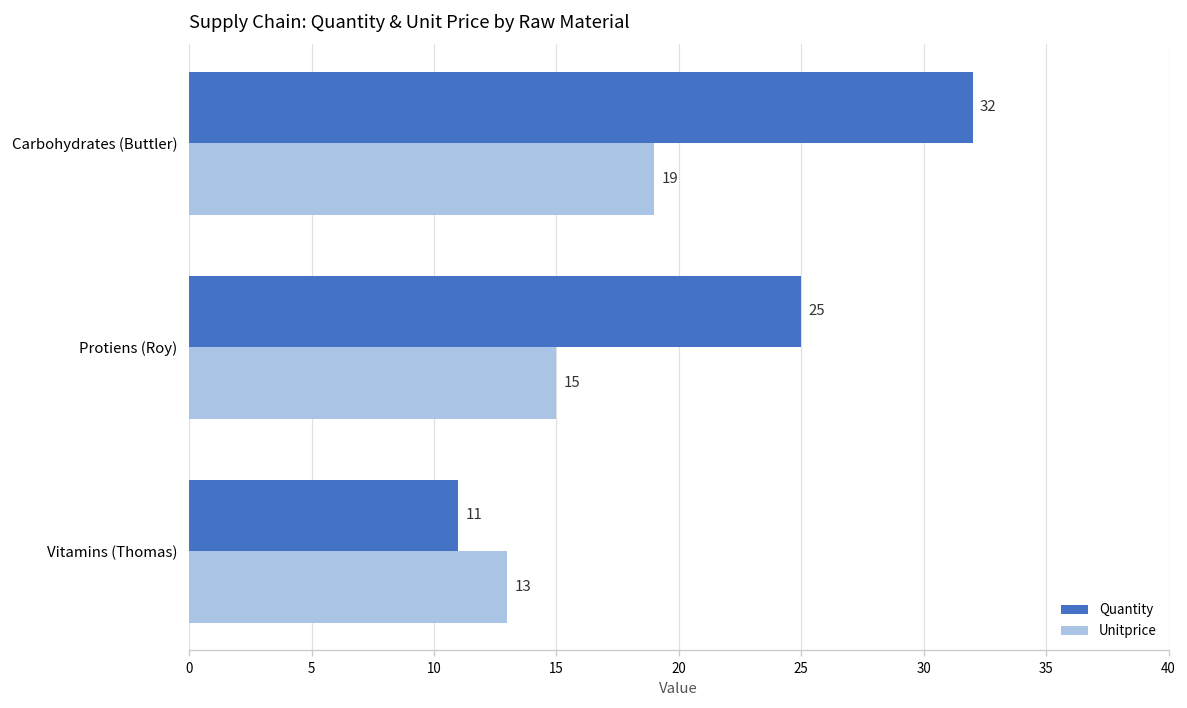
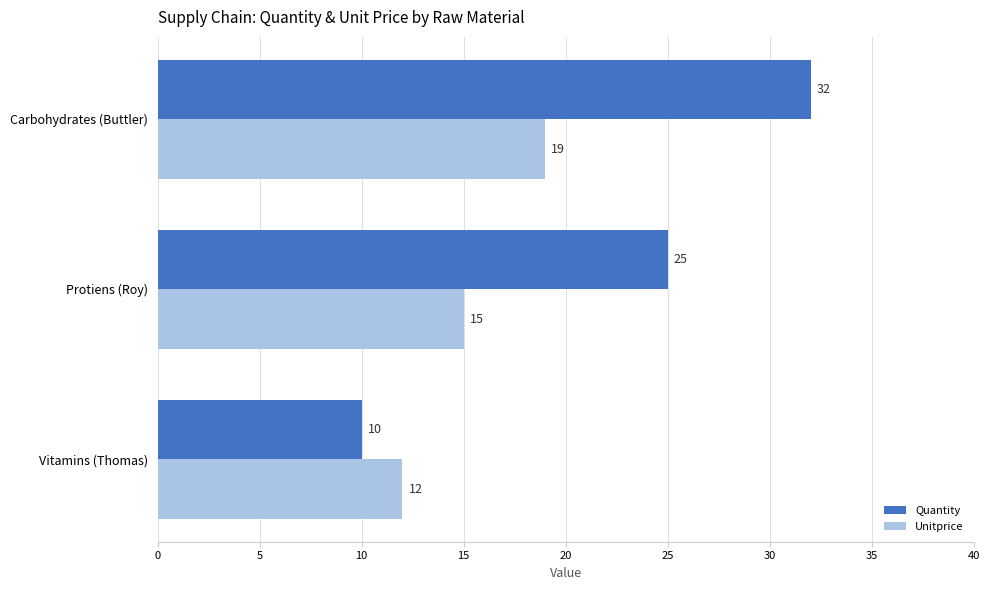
  {
    "Quantity": {
      "Carbohydrates (Buttler)": 32,
      "Protiens (Roy)": 25,
-     "Vitamins (Thomas)": 11
+     "Vitamins (Thomas)": 10
    },
    "Unitprice": {
      "Carbohydrates (Buttler)": 19,
      "Protiens (Roy)": 15,
-     "Vitamins (Thomas)": 13
+     "Vitamins (Thomas)": 12
    }
  }
